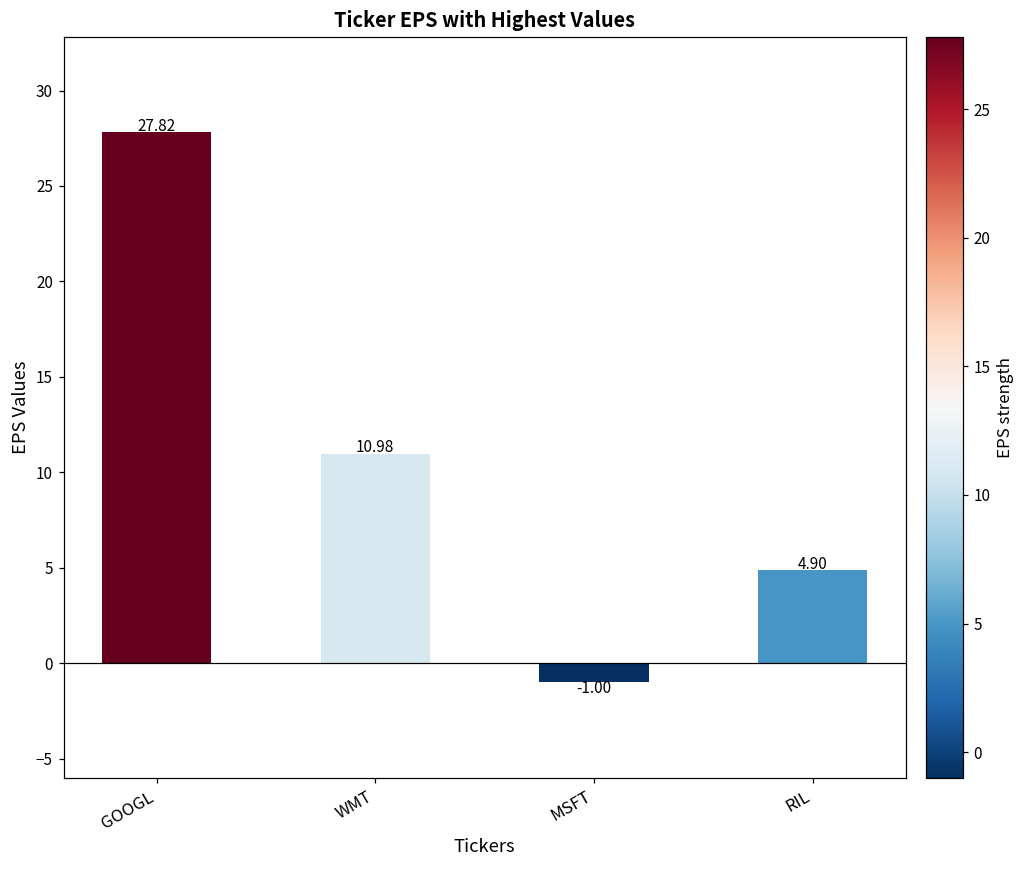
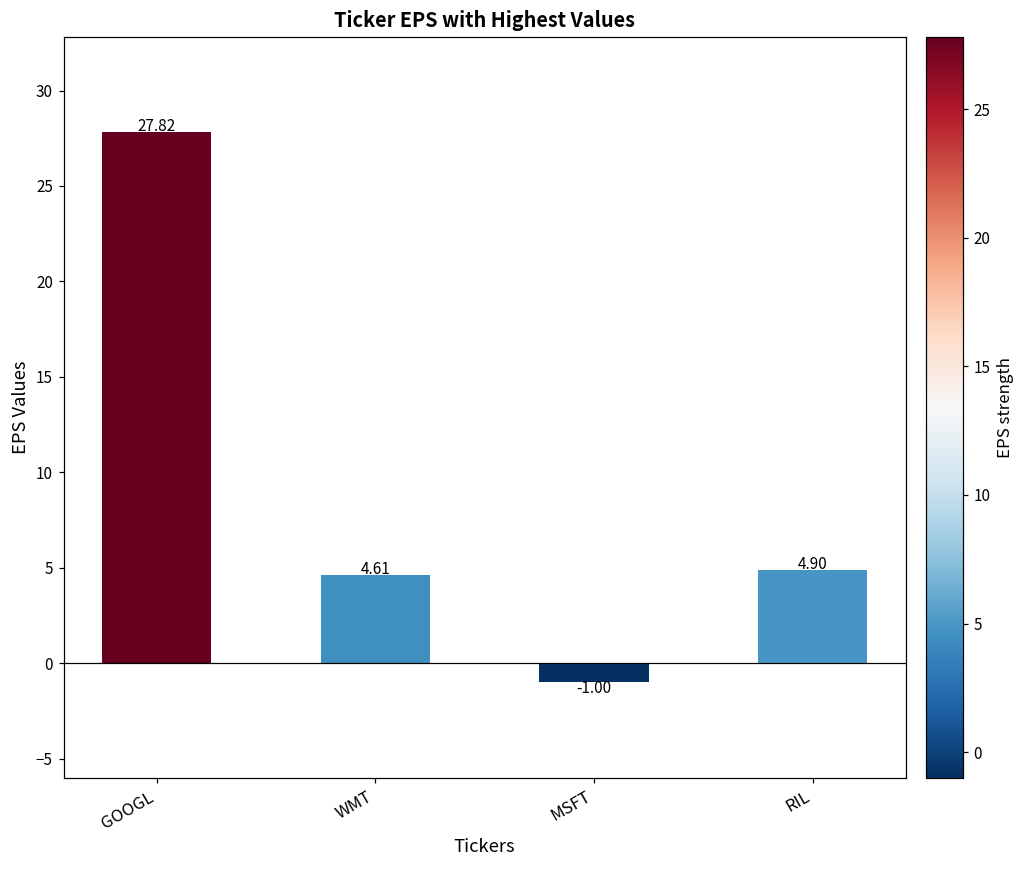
  {
    "GOOGL": 27.82,
-   "WMT": 10.98,
+   "WMT": 4.61,
    "MSFT": -1.00,
    "RIL": 4.90
  }
